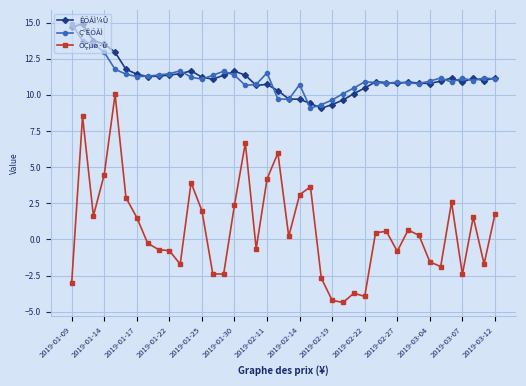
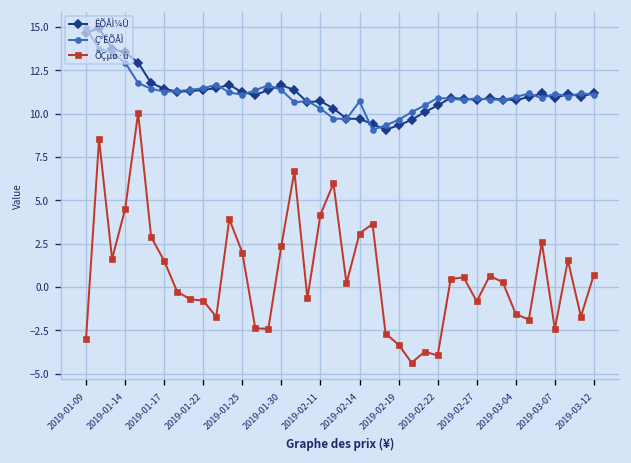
  {
    "ÊÕÅÌ¼Û": {
      "2019-01-30": 11.6,
      "2019-02-11": 10.7,
      "2019-02-14": 9.7,
      "2019-02-19": 9.3,
      "2019-02-22": 10.5,
      "2019-03-07": 10.9
    },
    "Ç°ÊÕÅÌ": {
      "2019-01-30": 11.4,
-     "2019-02-11": 11.5,
+     "2019-02-11": 10.3,
      "2019-02-14": 10.7,
      "2019-02-19": 9.6,
      "2019-02-22": 10.9,
      "2019-03-07": 11.2
    },
    "ÕÇµø·ù": {
      "2019-01-09": -3.0,
      "2019-01-14": 4.5,
      "2019-01-17": 1.5,
      "2019-01-22": -0.8,
      "2019-01-25": 2.0,
      "2019-01-30": 2.4,
      "2019-02-11": 4.2,
      "2019-02-14": 3.1,
-     "2019-02-19": -4.2,
+     "2019-02-19": -3.3,
      "2019-02-22": -3.9,
      "2019-02-27": -0.8,
      "2019-03-04": -1.6,
      "2019-03-07": -2.4,
-     "2019-03-12": 1.7
+     "2019-03-12": 0.7
    }
  }
